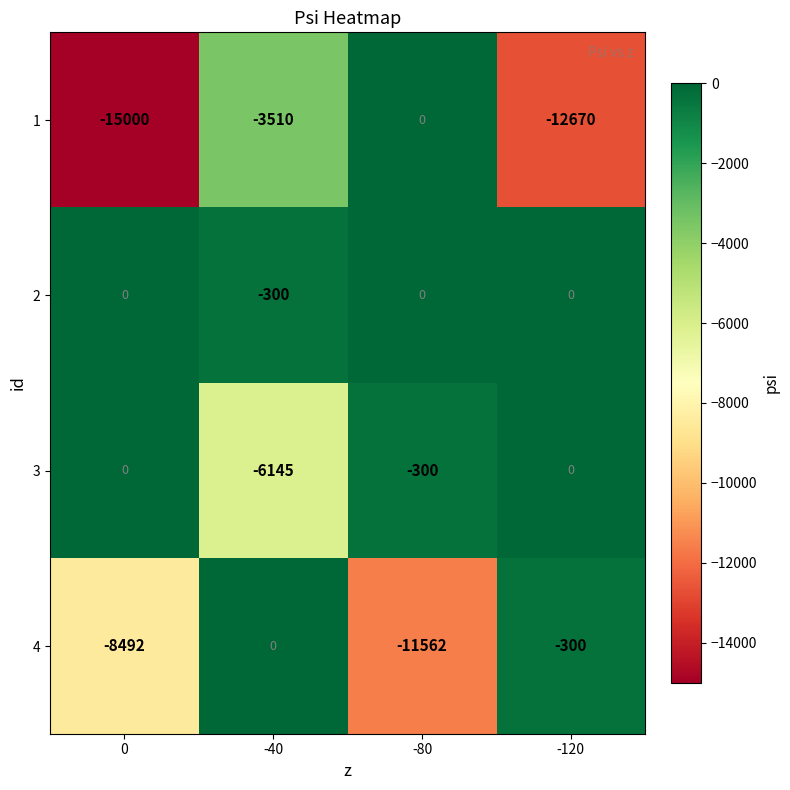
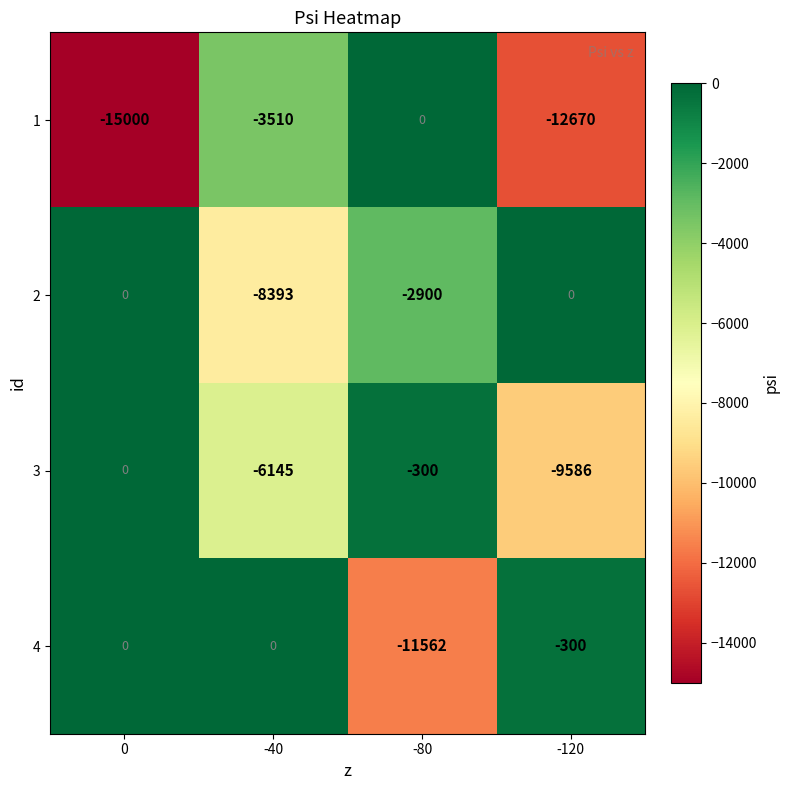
  {
    "1": {
      "0": -15000,
      "-40": -3510,
      "-80": 0
    },
    "2": {
      "0": 0,
-     "-40": -300,
-     "-80": 0,
+     "-40": -8393,
+     "-80": -2900,
      "-120": 0
    },
    "3": {
      "0": 0,
      "-40": -6145,
      "-80": -300,
-     "-120": 0
+     "-120": -9586
    },
    "4": {
-     "0": -8492,
+     "0": 0,
      "-40": 0,
      "-80": -11562,
      "-120": -300
    }
  }
